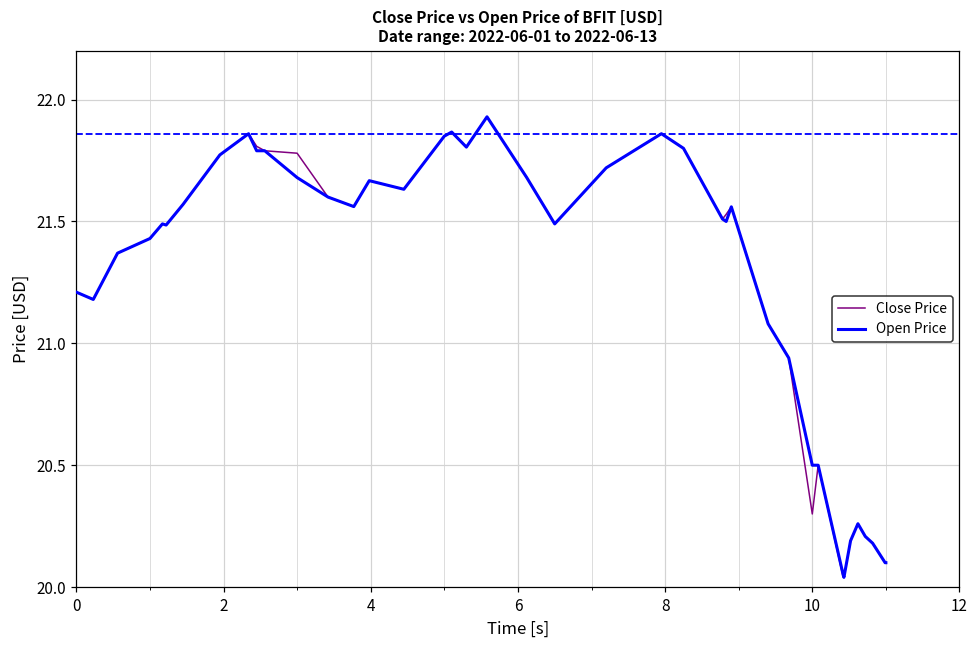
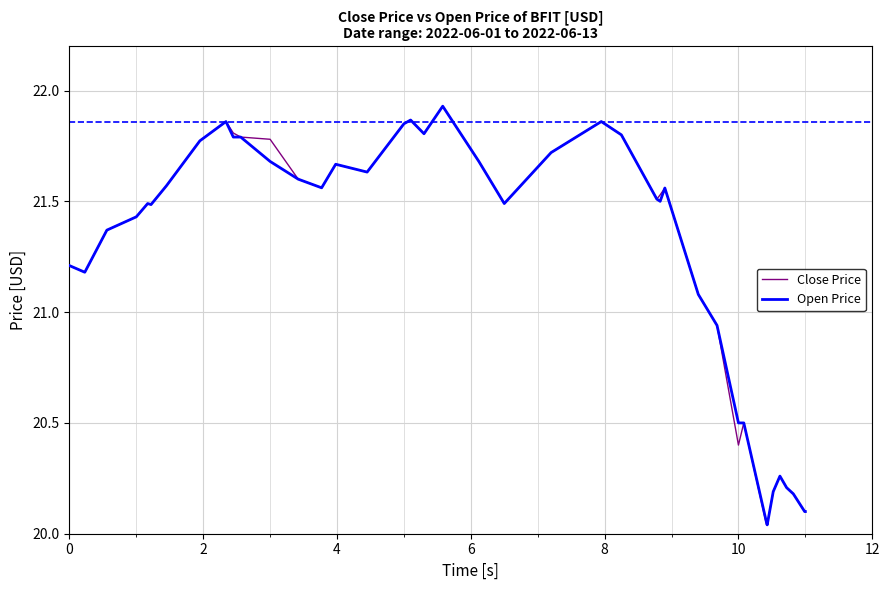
  {
    "Close Price": {
-     "10": 20.3
+     "10": 20.4
    },
    "Open Price": {
      "10": 20.5
    }
  }
